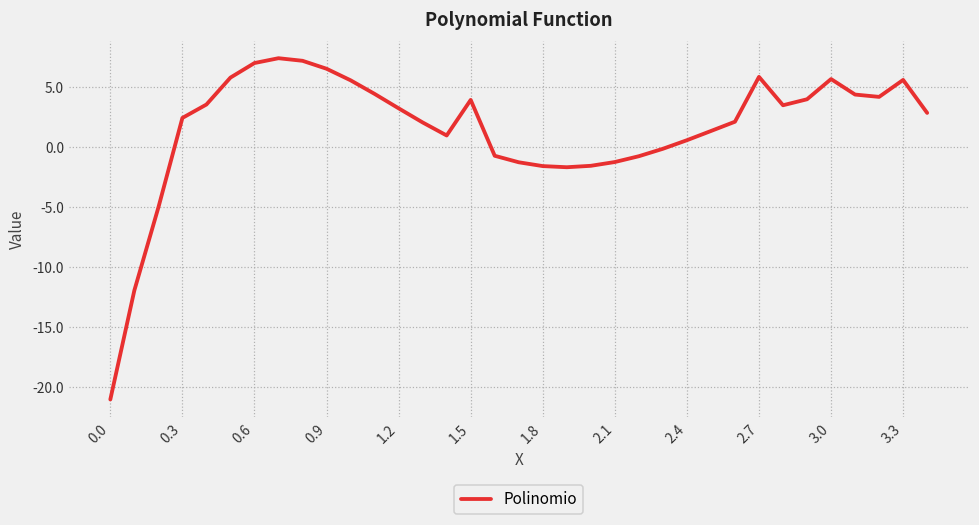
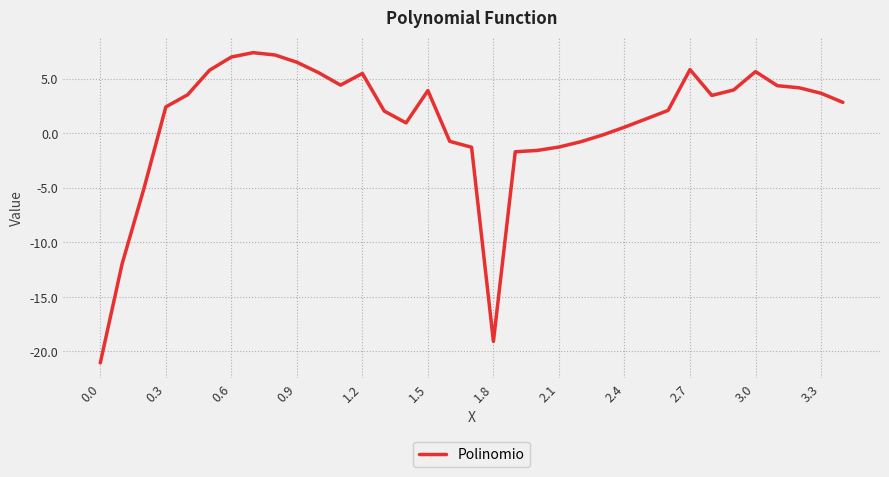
  {
    "0.0": -21.1,
    "0.3": 2.4,
    "0.6": 7.0,
    "0.9": 6.5,
-   "1.2": 3.2,
+   "1.2": 5.5,
    "1.5": 3.9,
-   "1.8": -1.6,
+   "1.8": -19.1,
    "2.1": -1.3,
    "2.4": 0.5,
    "2.7": 5.8,
    "3.0": 5.6,
-   "3.3": 5.6
+   "3.3": 3.7
  }
